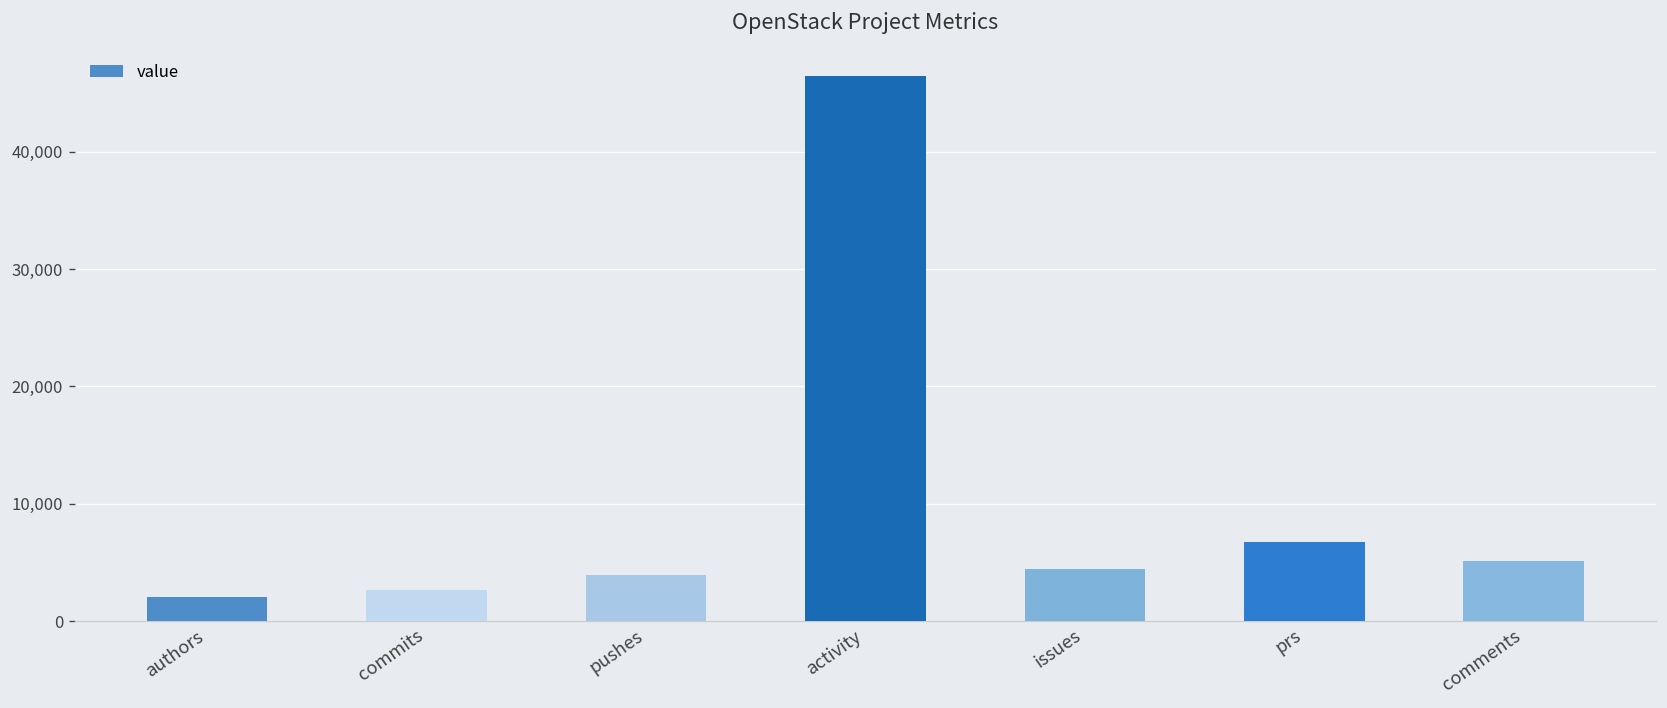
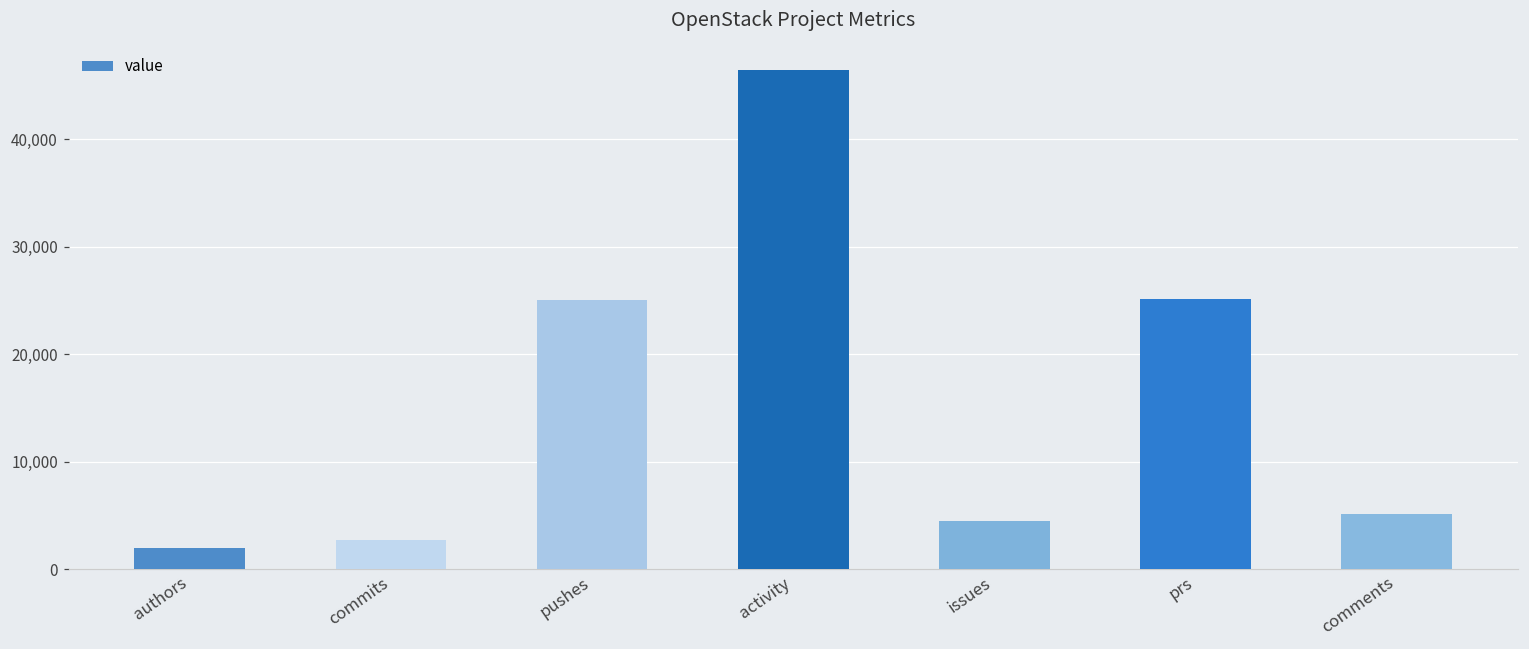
  {
    "authors": "2,000",
    "commits": "3,000",
-   "pushes": "4,000",
+   "pushes": "25,000",
    "activity": "46,000",
    "issues": "4,000",
-   "prs": "7,000",
+   "prs": "25,000",
    "comments": "5,000"
  }
